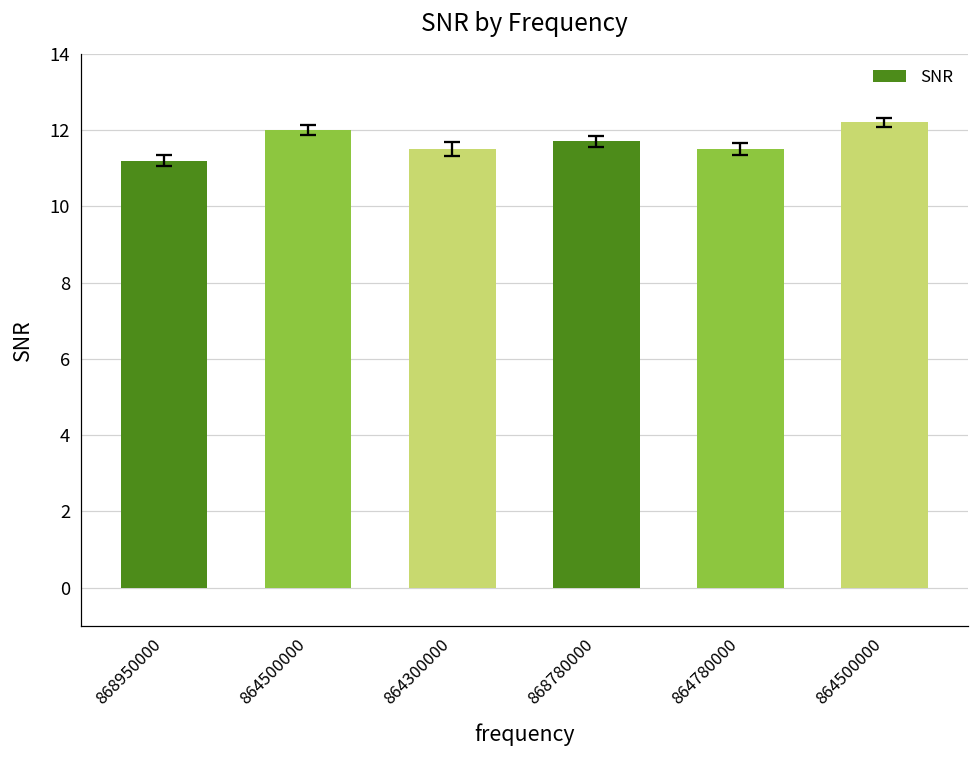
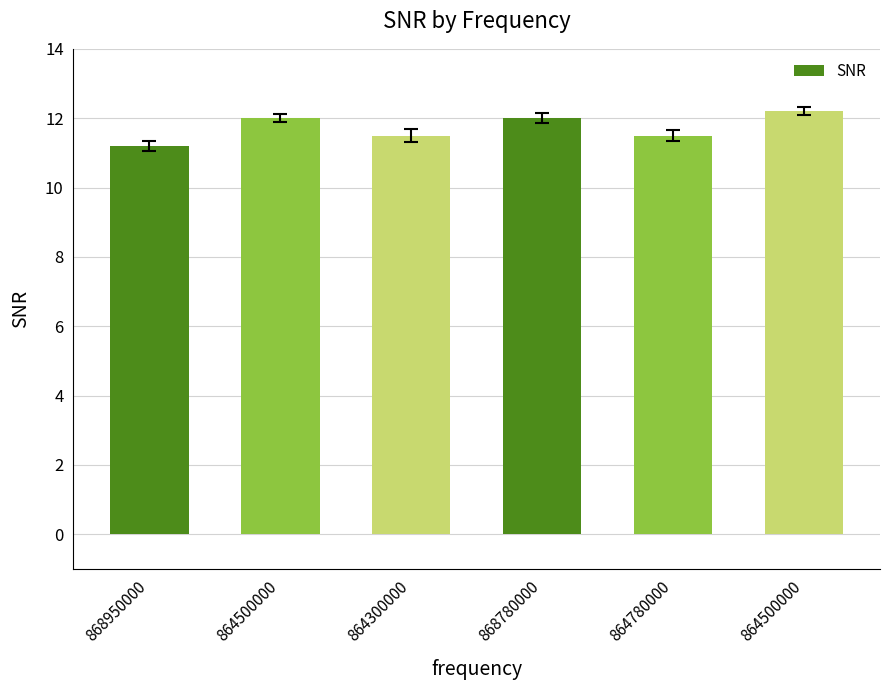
  {
    "SNR": {
      "868950000": 11.2,
      "864300000": 11.5,
-     "868780000": 11.7,
+     "868780000": 12.0,
      "864780000": 11.5
    }
  }
